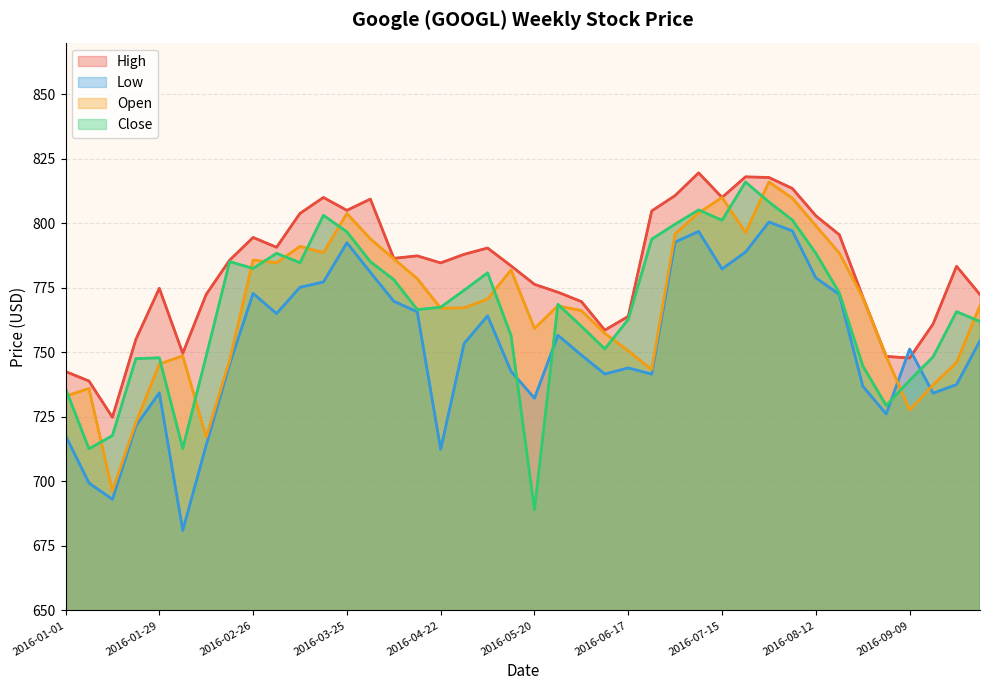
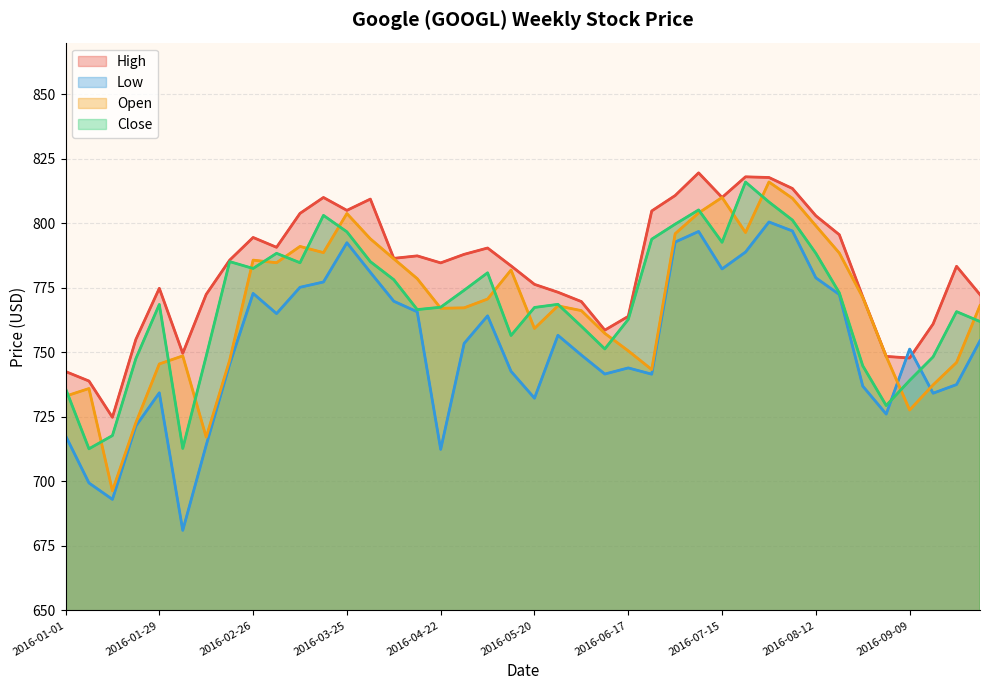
  {
    "Low": {
      "2016-01-01": 718,
      "2016-01-29": 734,
      "2016-02-26": 773,
      "2016-03-25": 792,
      "2016-04-22": 712,
      "2016-05-20": 732,
      "2016-06-17": 744,
      "2016-07-15": 782,
      "2016-08-12": 779,
      "2016-09-09": 751
    },
    "Close": {
      "2016-01-01": 736,
-     "2016-01-29": 748,
+     "2016-01-29": 769,
      "2016-02-26": 782,
      "2016-03-25": 797,
-     "2016-05-20": 689,
+     "2016-05-20": 767,
      "2016-06-17": 763,
-     "2016-07-15": 801,
+     "2016-07-15": 793,
      "2016-08-12": 788,
      "2016-09-09": 739
    }
  }
